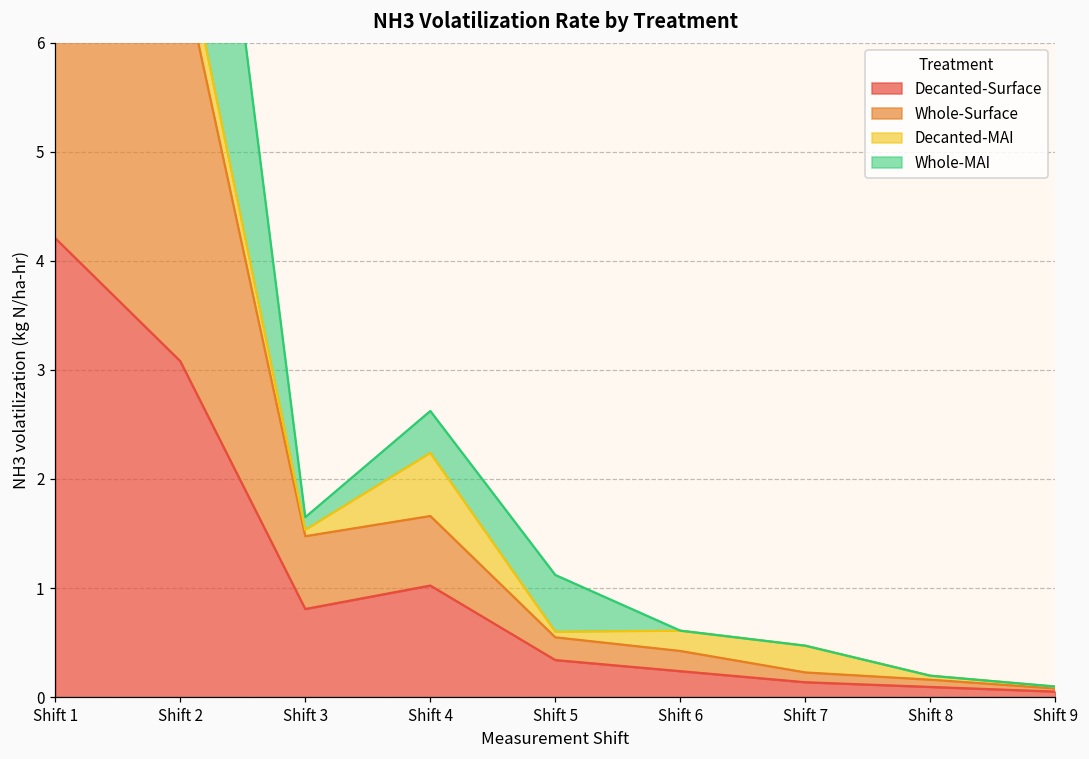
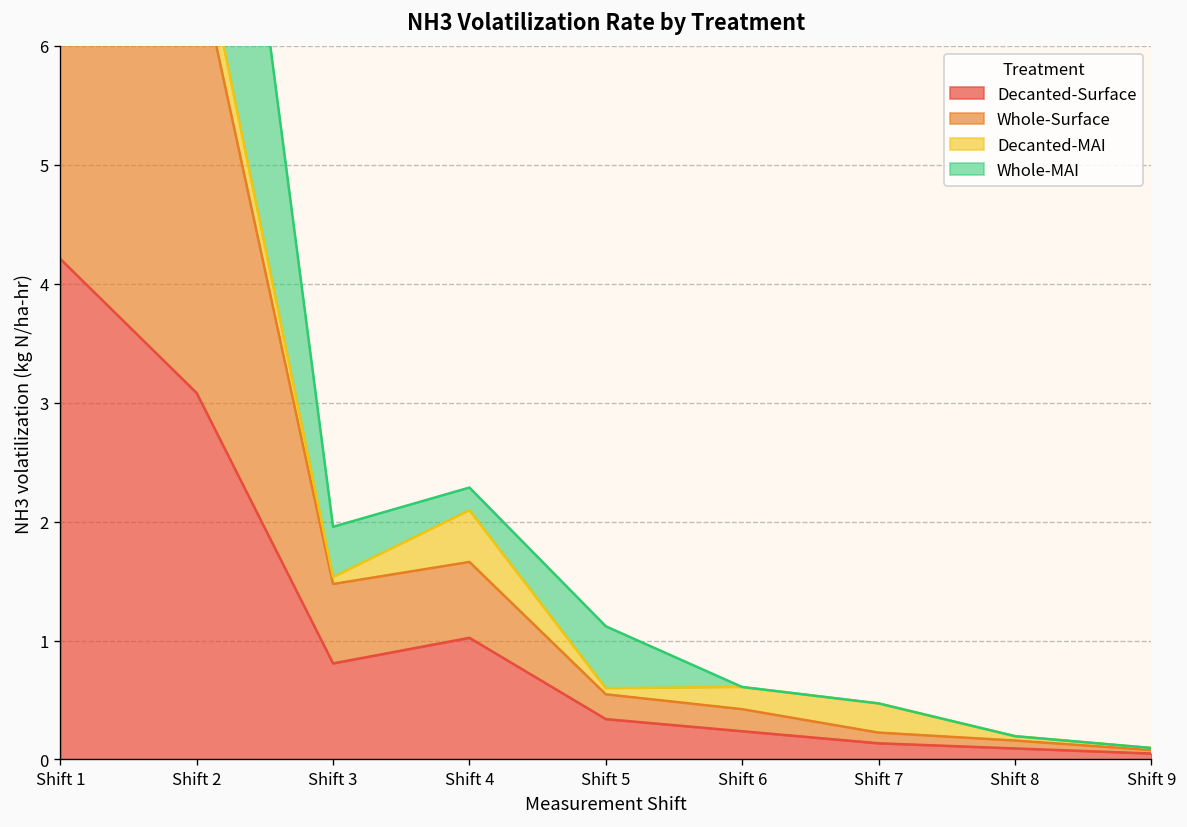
  {
    "Decanted-MAI": {
      "Shift 3": 0.1,
-     "Shift 4": 0.6,
+     "Shift 4": 0.4,
      "Shift 5": 0.1
    },
    "Whole-MAI": {
-     "Shift 3": 0.1,
-     "Shift 4": 0.4,
+     "Shift 3": 0.4,
+     "Shift 4": 0.2,
      "Shift 5": 0.5
    }
  }
